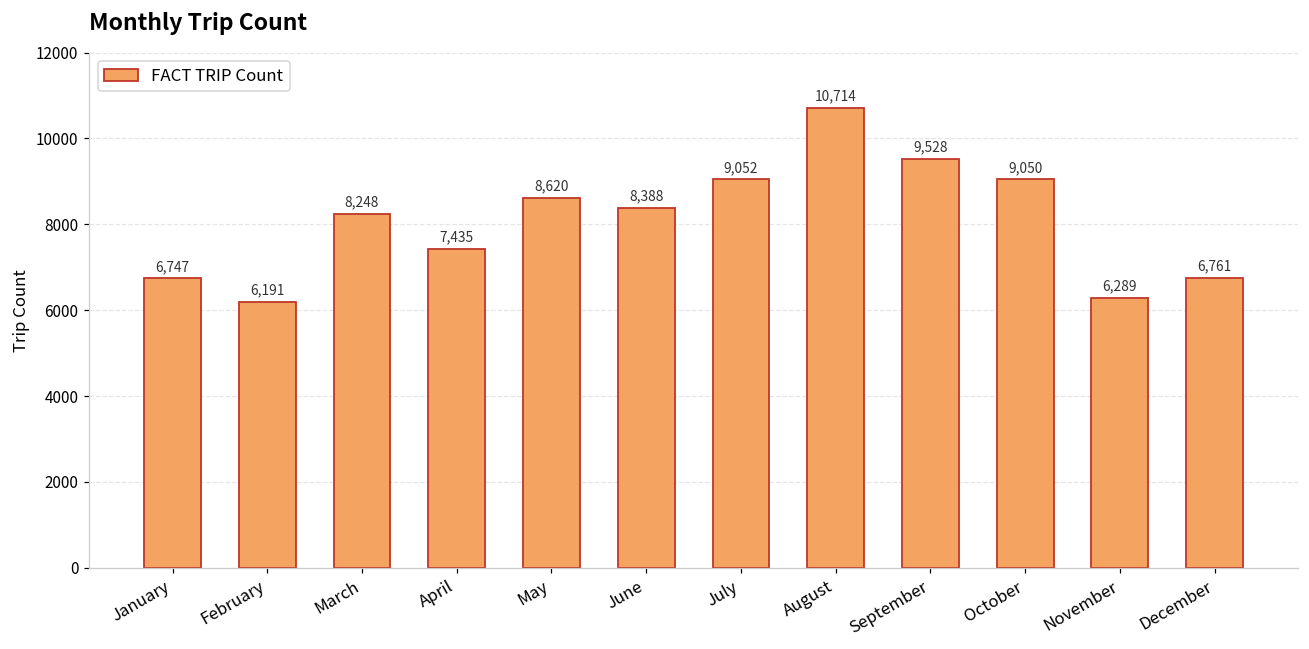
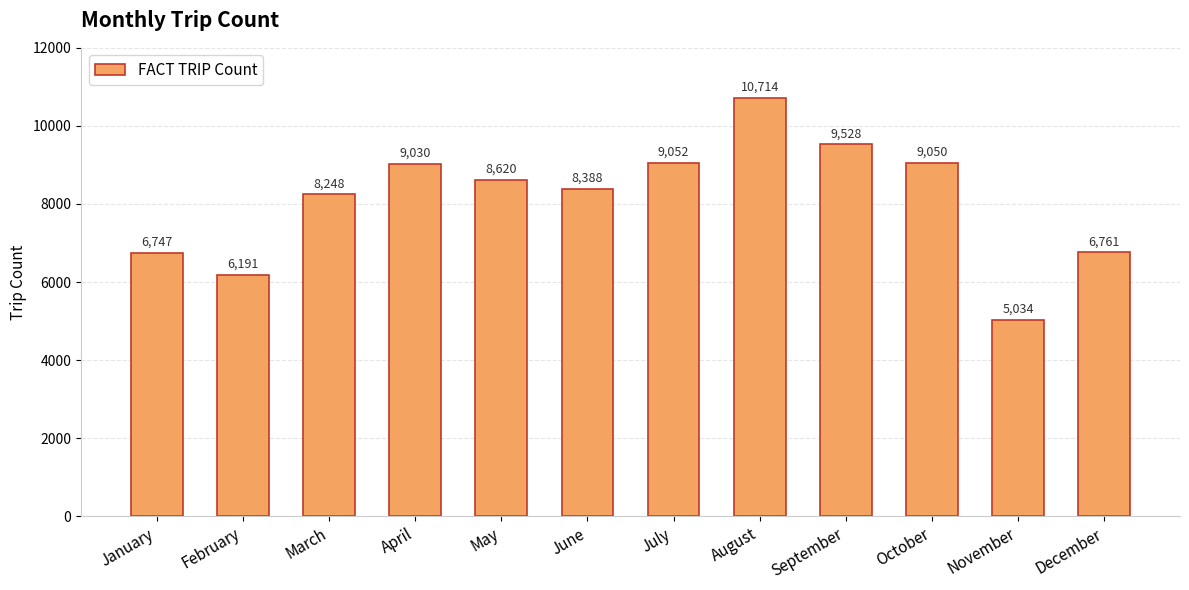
  {
    "January": "6,747",
    "February": "6,191",
    "March": "8,248",
-   "April": "7,435",
+   "April": "9,030",
    "May": "8,620",
    "June": "8,388",
    "July": "9,052",
    "August": "10,714",
    "September": "9,528",
    "October": "9,050",
-   "November": "6,289",
+   "November": "5,034",
    "December": "6,761"
  }
